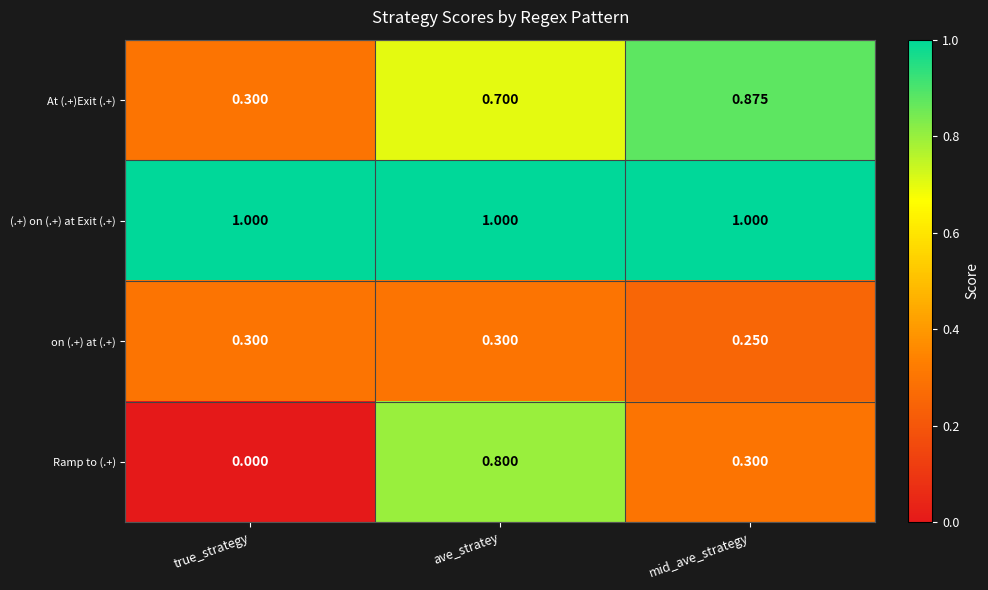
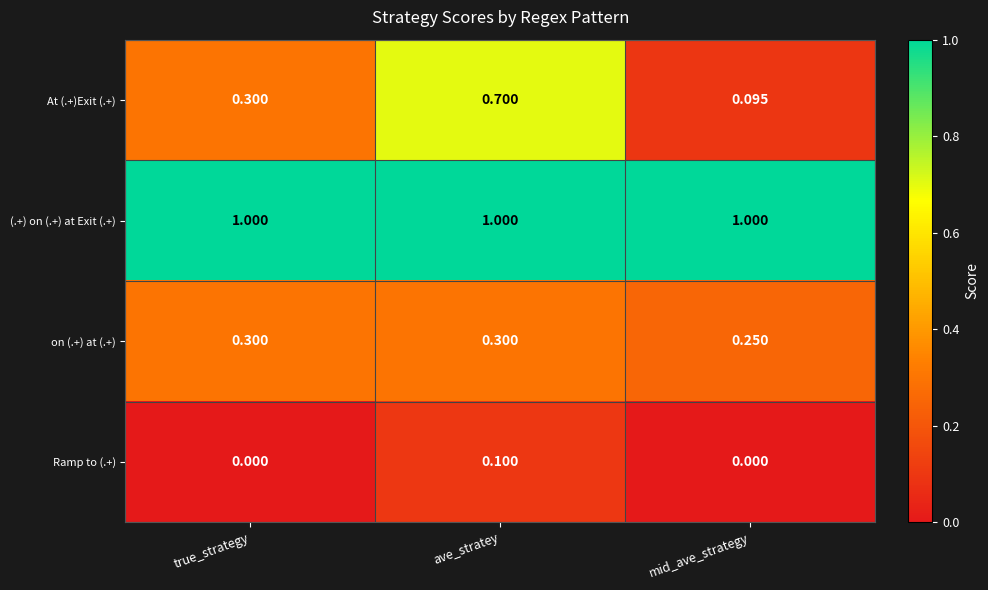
  {
    "At (.+)Exit (.+)": {
      "true_strategy": 0.300,
      "ave_stratey": 0.700,
-     "mid_ave_strategy": 0.875
+     "mid_ave_strategy": 0.095
    },
    "(.+) on (.+) at Exit (.+)": {
      "true_strategy": 1.000,
      "ave_stratey": 1.000,
      "mid_ave_strategy": 1.000
    },
    "on (.+) at (.+)": {
      "true_strategy": 0.300,
      "ave_stratey": 0.300,
      "mid_ave_strategy": 0.250
    },
    "Ramp to (.+)": {
      "true_strategy": 0.000,
-     "ave_stratey": 0.800,
-     "mid_ave_strategy": 0.300
+     "ave_stratey": 0.100,
+     "mid_ave_strategy": 0.000
    }
  }
